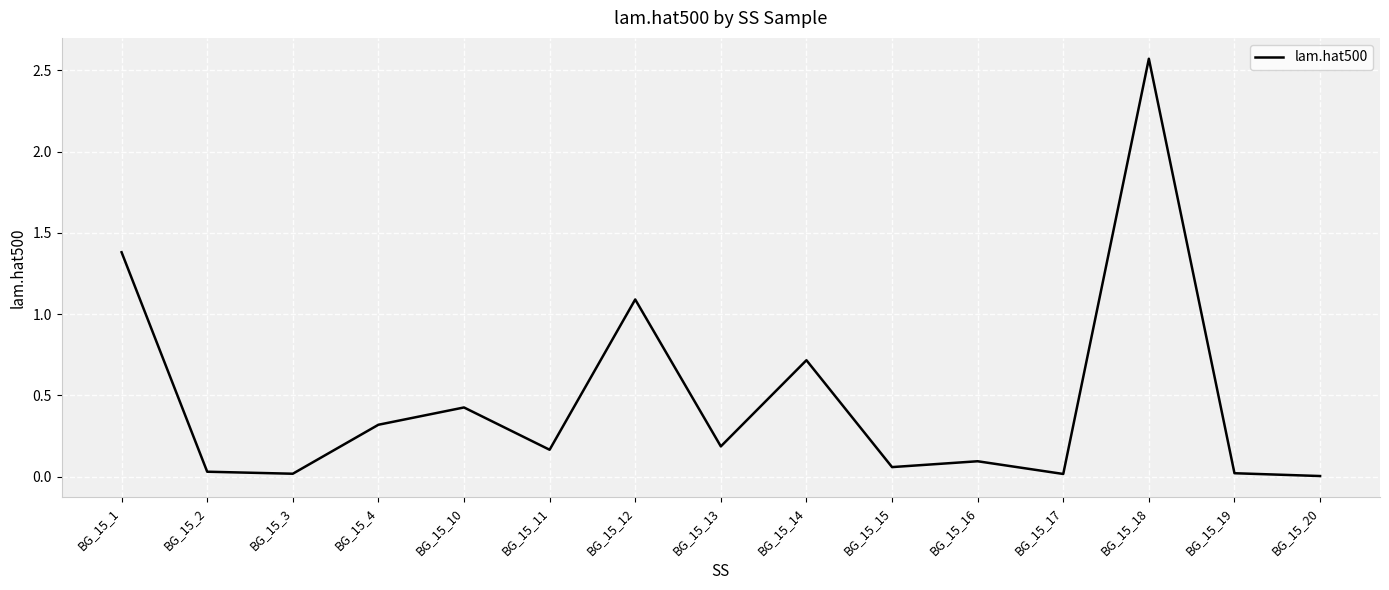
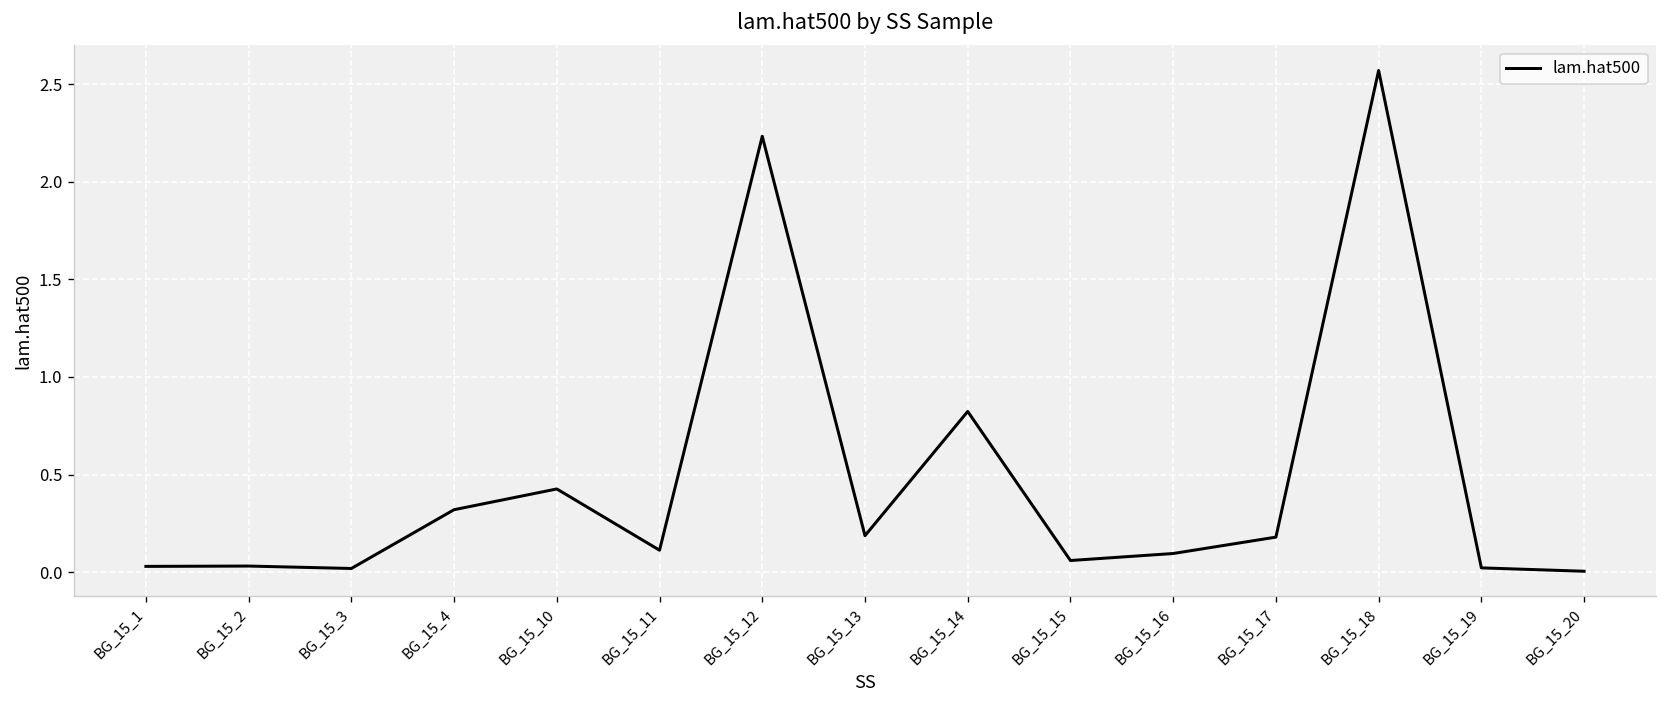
  {
-   "BG_15_1": 1.38,
+   "BG_15_1": 0.03,
    "BG_15_2": 0.03,
    "BG_15_3": 0.02,
    "BG_15_4": 0.32,
    "BG_15_10": 0.43,
-   "BG_15_11": 0.17,
-   "BG_15_12": 1.09,
+   "BG_15_11": 0.11,
+   "BG_15_12": 2.23,
    "BG_15_13": 0.19,
-   "BG_15_14": 0.72,
+   "BG_15_14": 0.82,
    "BG_15_15": 0.06,
    "BG_15_16": 0.10,
-   "BG_15_17": 0.02,
+   "BG_15_17": 0.18,
    "BG_15_18": 2.57,
    "BG_15_19": 0.02,
    "BG_15_20": 0.00
  }
